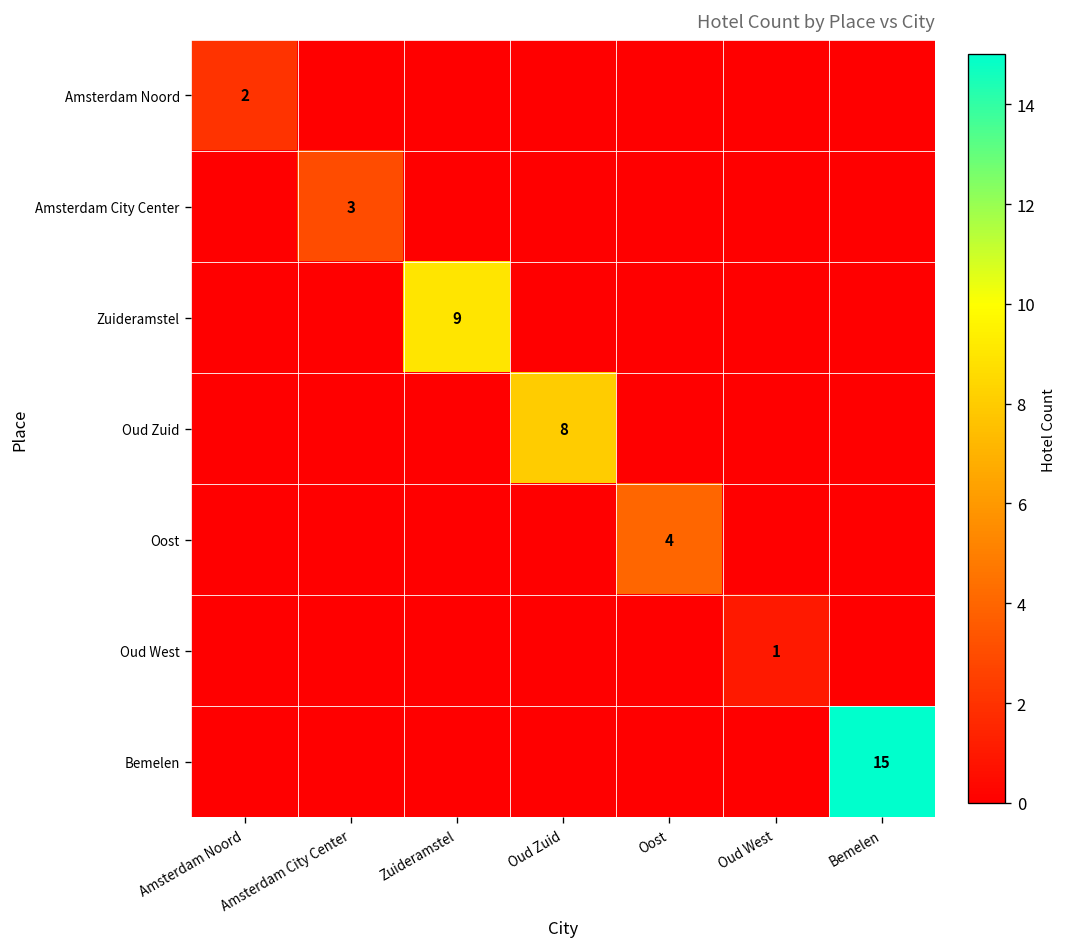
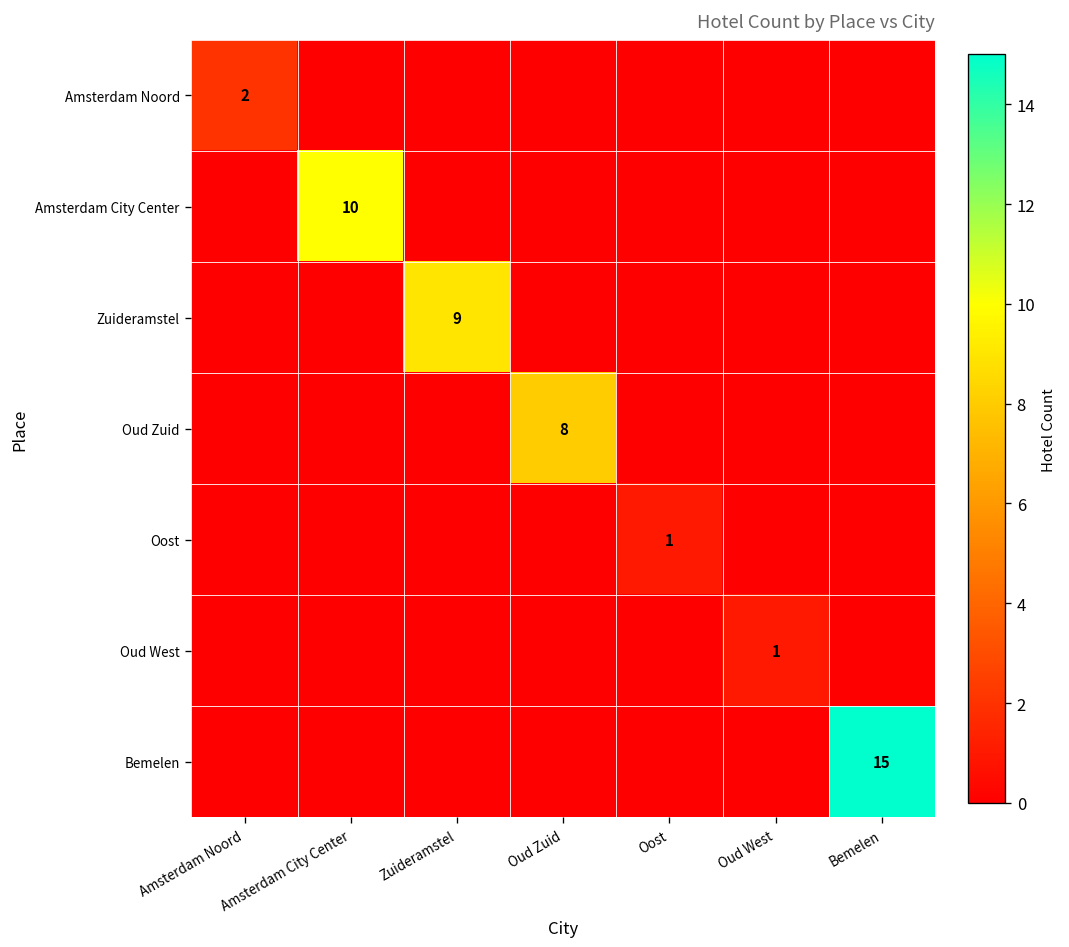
  {
    "Amsterdam Noord": {
      "Amsterdam Noord": 2
    },
    "Amsterdam City Center": {
-     "Amsterdam City Center": 3
+     "Amsterdam City Center": 10
    },
    "Zuideramstel": {
      "Zuideramstel": 9
    },
    "Oud Zuid": {
      "Oud Zuid": 8
    },
    "Oost": {
-     "Oost": 4
+     "Oost": 1
    },
    "Oud West": {
      "Oud West": 1
    },
    "Bemelen": {
      "Bemelen": 15
    }
  }
